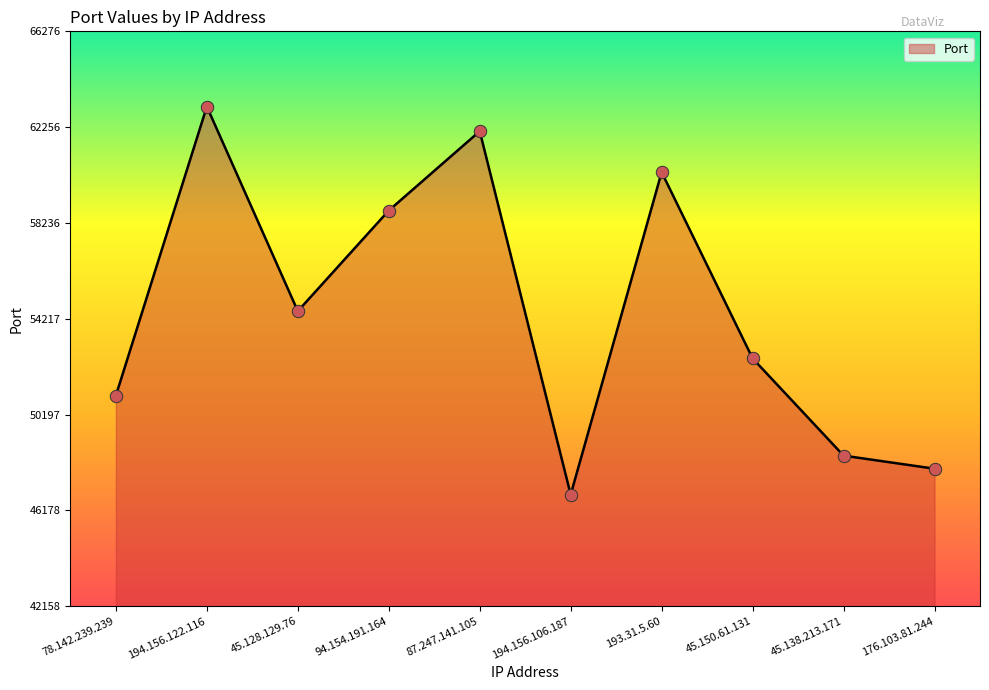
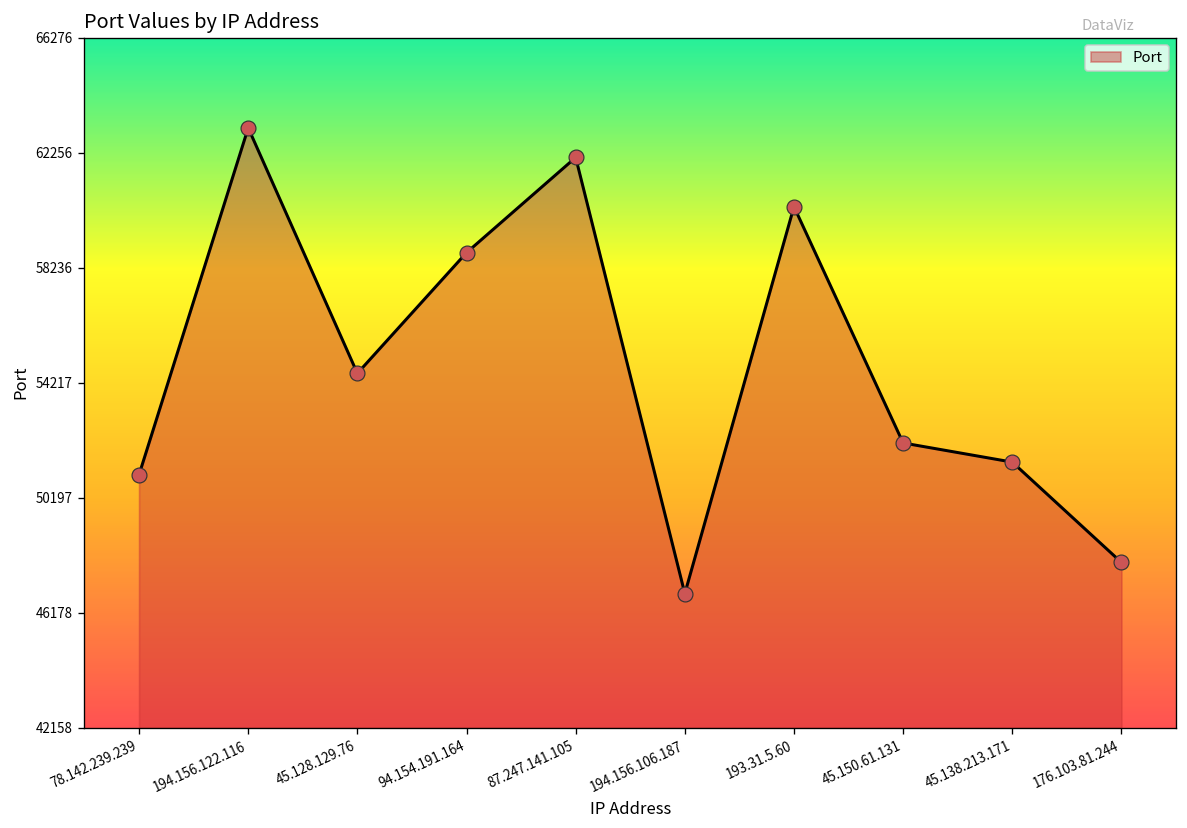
  {
    "78.142.239.239": 51000,
    "194.156.122.116": 63100,
    "45.128.129.76": 54500,
    "94.154.191.164": 58800,
    "87.247.141.105": 62100,
    "194.156.106.187": 46800,
    "193.31.5.60": 60400,
-   "45.150.61.131": 52600,
-   "45.138.213.171": 48500,
+   "45.150.61.131": 52100,
+   "45.138.213.171": 51400,
    "176.103.81.244": 47900
  }
